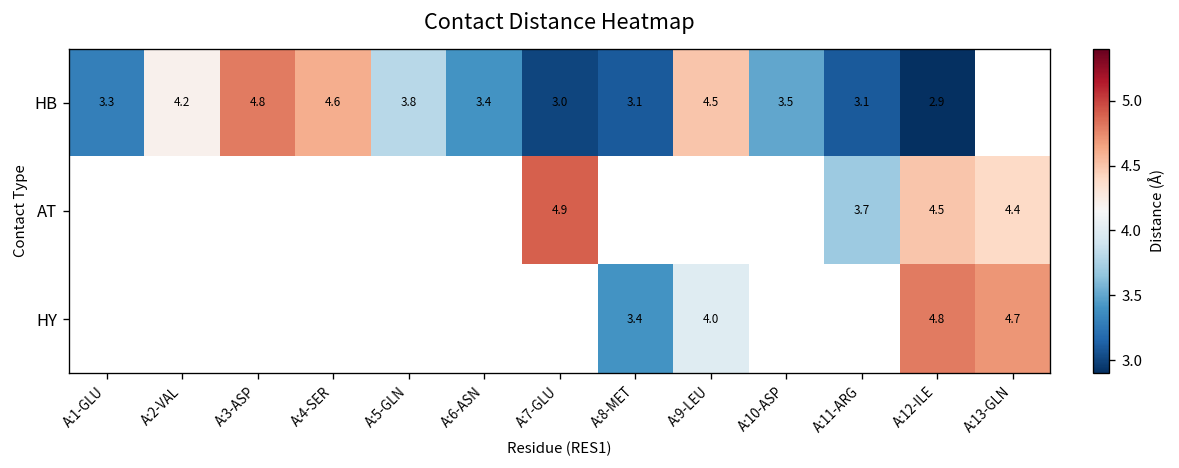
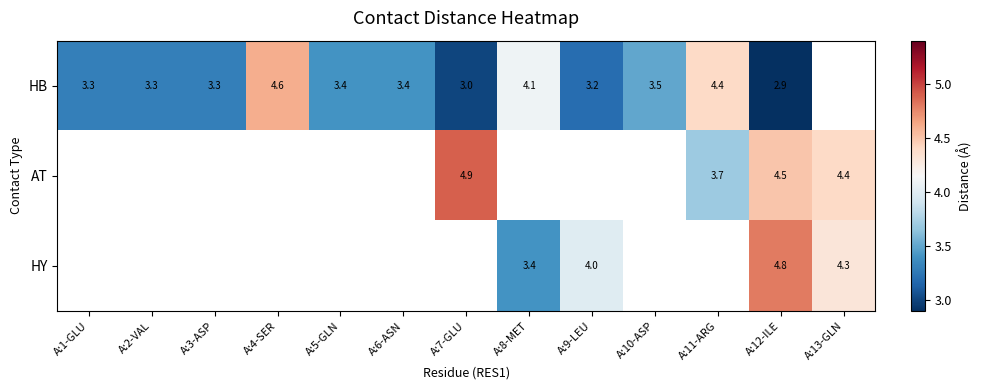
  {
    "HB": {
      "A:1-GLU": 3.3,
-     "A:2-VAL": 4.2,
-     "A:3-ASP": 4.8,
+     "A:2-VAL": 3.3,
+     "A:3-ASP": 3.3,
      "A:4-SER": 4.6,
-     "A:5-GLN": 3.8,
+     "A:5-GLN": 3.4,
      "A:6-ASN": 3.4,
      "A:7-GLU": 3.0,
-     "A:8-MET": 3.1,
-     "A:9-LEU": 4.5,
+     "A:8-MET": 4.1,
+     "A:9-LEU": 3.2,
      "A:10-ASP": 3.5,
-     "A:11-ARG": 3.1,
+     "A:11-ARG": 4.4,
      "A:12-ILE": 2.9
    },
    "AT": {
      "A:7-GLU": 4.9,
      "A:11-ARG": 3.7,
      "A:12-ILE": 4.5,
      "A:13-GLN": 4.4
    },
    "HY": {
      "A:8-MET": 3.4,
      "A:9-LEU": 4.0,
      "A:12-ILE": 4.8,
-     "A:13-GLN": 4.7
+     "A:13-GLN": 4.3
    }
  }
